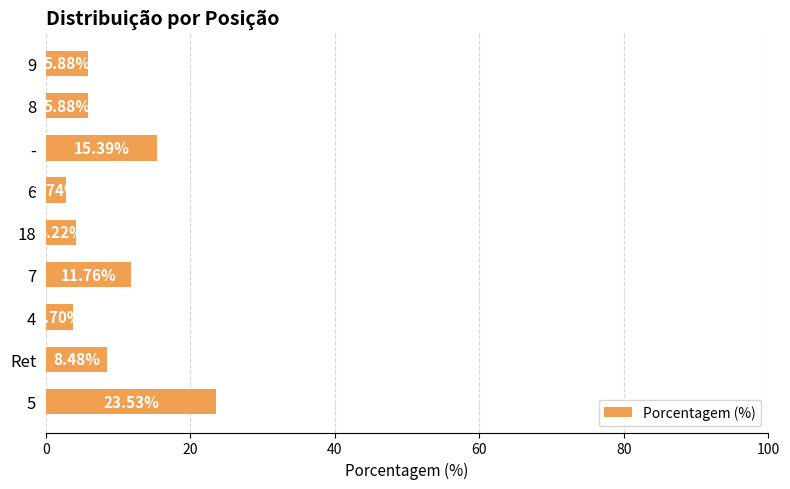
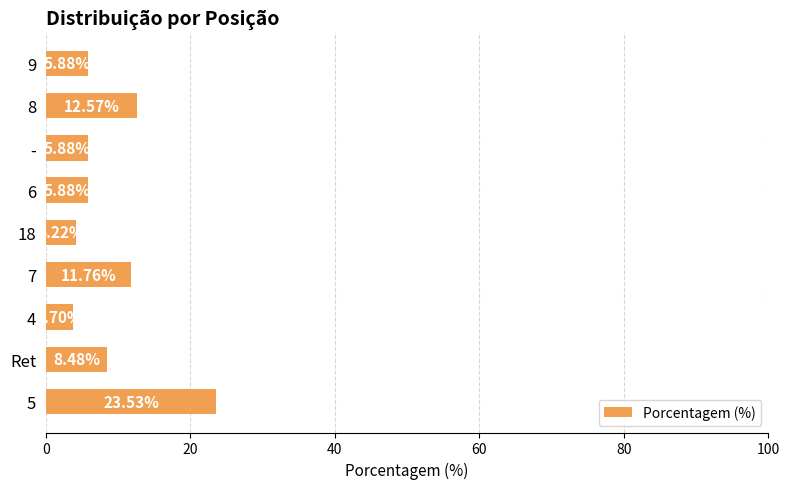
  {
    "9": "5.88%",
-   "8": "5.88%",
-   "-": "15.39%",
-   "6": "3",
+   "8": "12.57%",
+   "-": "5.88%",
+   "6": "6",
    "18": "4.22%",
    "7": "11.76%",
    "Ret": "8.48%",
    "5": "23.53%"
  }
